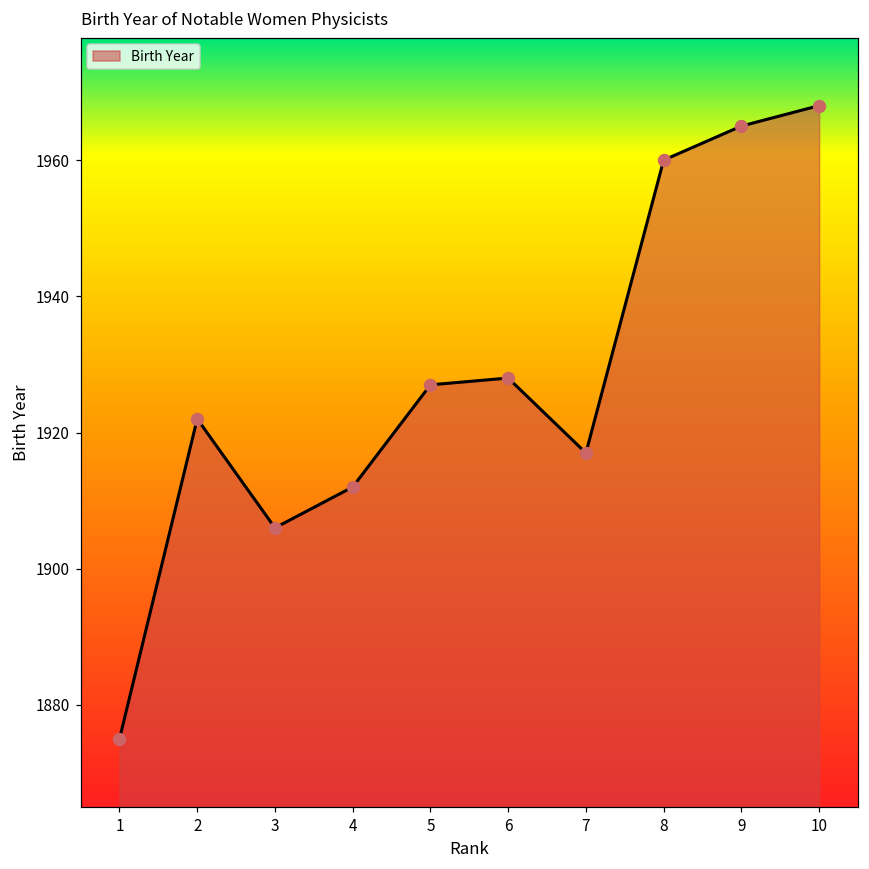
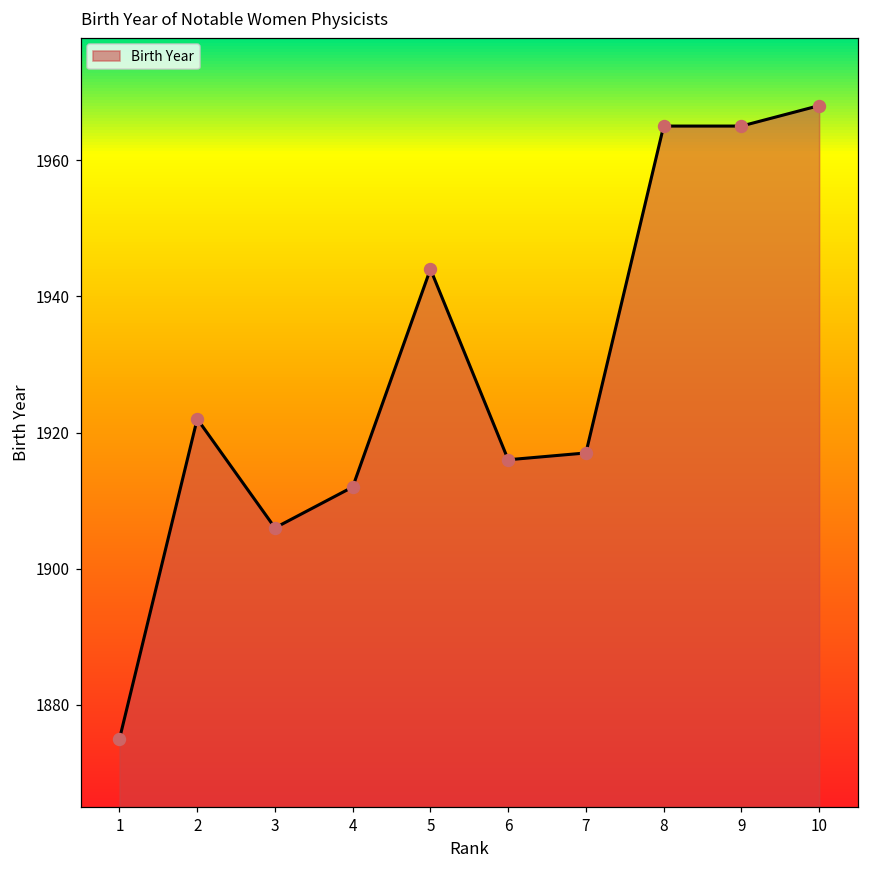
  {
    "1": 1875,
    "2": 1922,
    "3": 1906,
    "4": 1912,
-   "5": 1927,
-   "6": 1928,
+   "5": 1944,
+   "6": 1916,
    "7": 1917,
-   "8": 1960,
+   "8": 1965,
    "9": 1965,
    "10": 1968
  }
